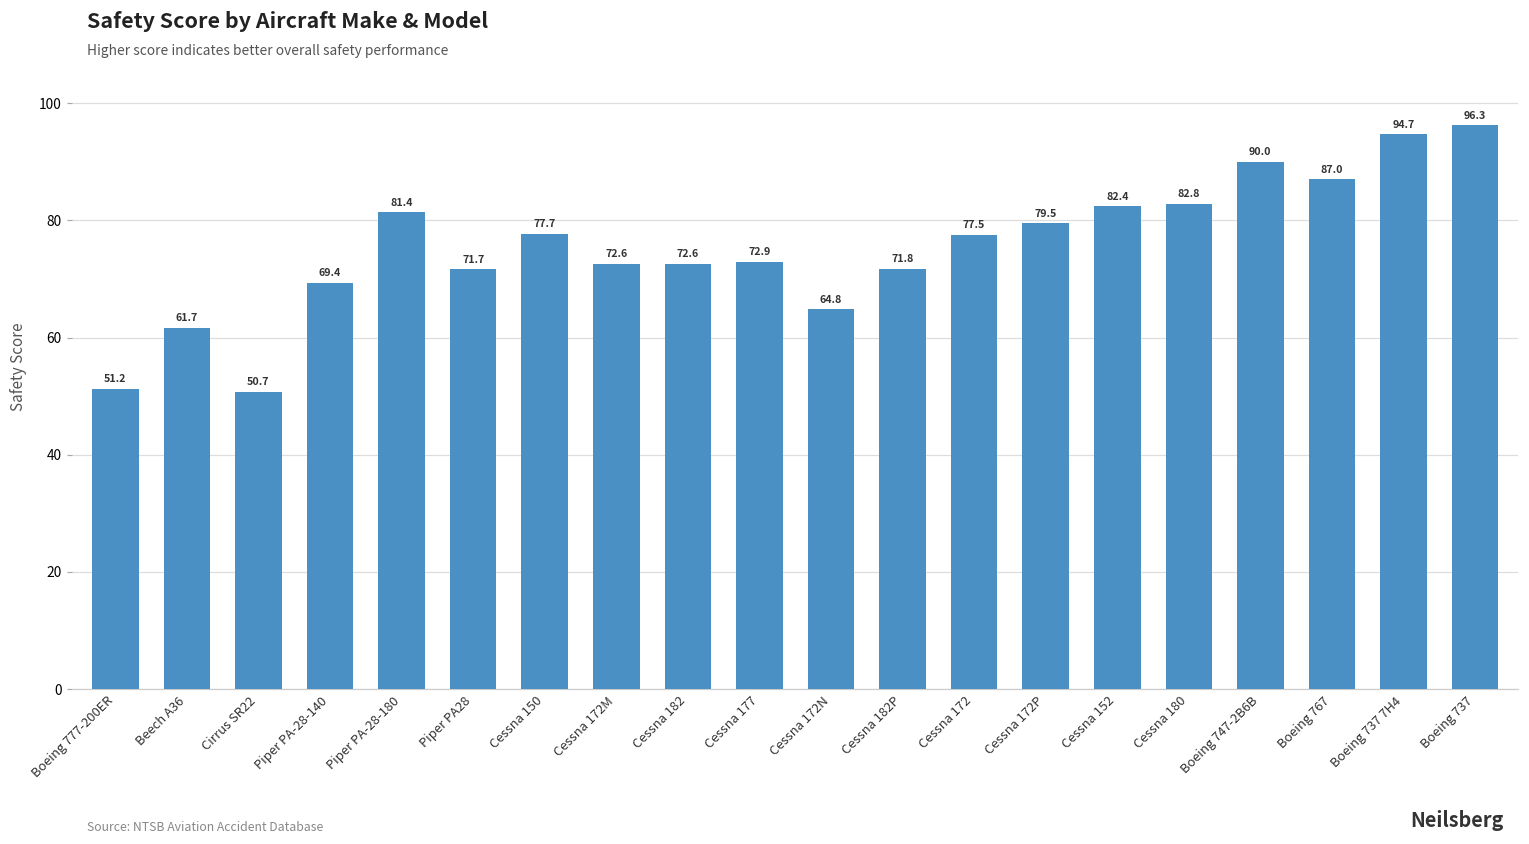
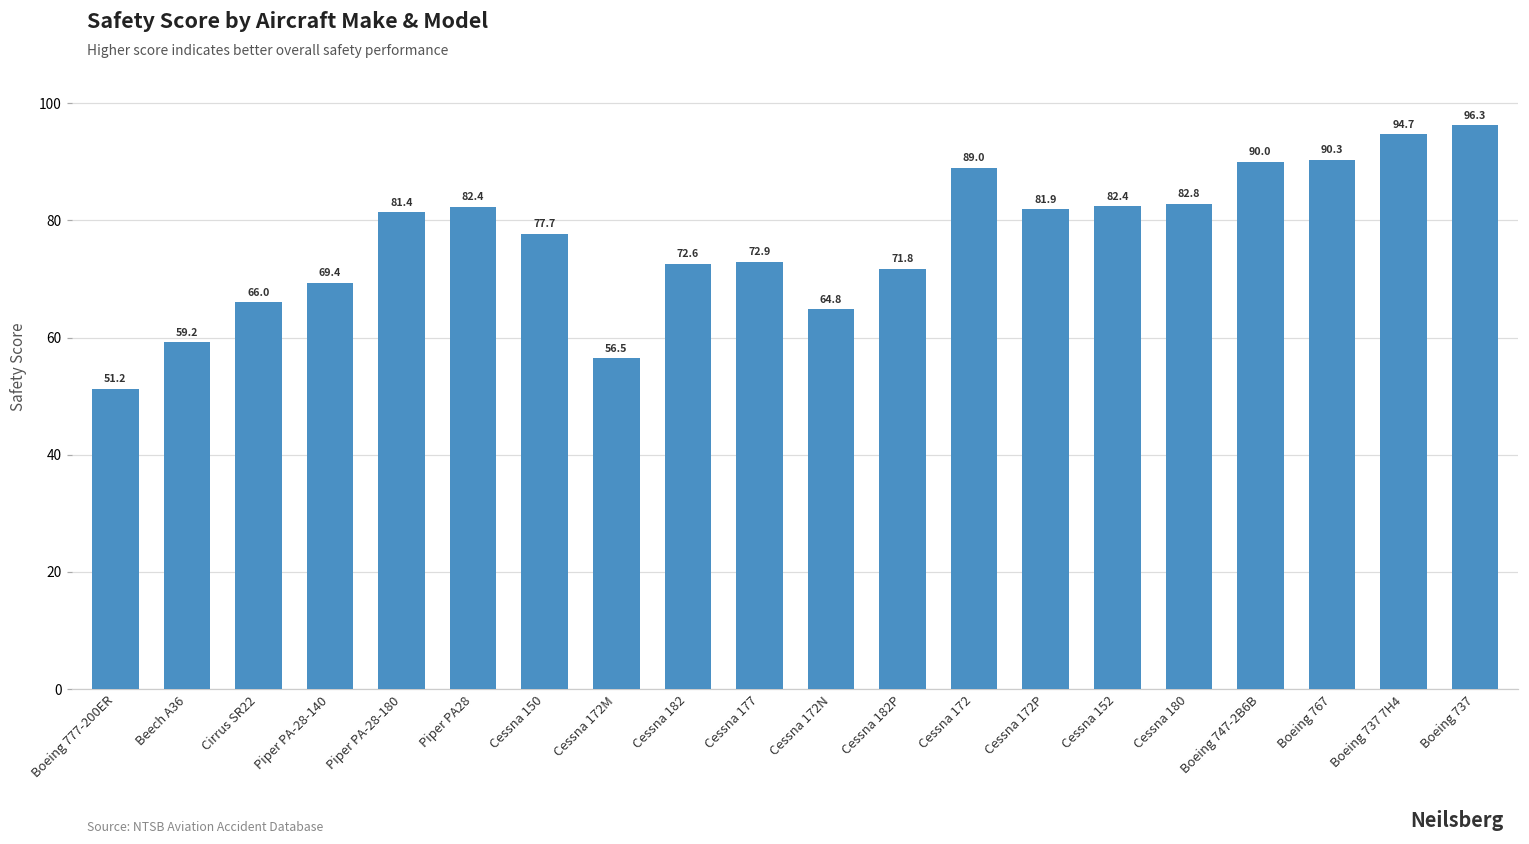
  {
    "Boeing 777-200ER": 51.2,
-   "Beech A36": 61.7,
-   "Cirrus SR22": 50.7,
+   "Beech A36": 59.2,
+   "Cirrus SR22": 66.0,
    "Piper PA-28-140": 69.4,
    "Piper PA-28-180": 81.4,
-   "Piper PA28": 71.7,
+   "Piper PA28": 82.4,
    "Cessna 150": 77.7,
-   "Cessna 172M": 72.6,
+   "Cessna 172M": 56.5,
    "Cessna 182": 72.6,
    "Cessna 177": 72.9,
    "Cessna 172N": 64.8,
    "Cessna 182P": 71.8,
-   "Cessna 172": 77.5,
-   "Cessna 172P": 79.5,
+   "Cessna 172": 89.0,
+   "Cessna 172P": 81.9,
    "Cessna 152": 82.4,
    "Cessna 180": 82.8,
    "Boeing 747-2B6B": 90.0,
-   "Boeing 767": 87.0,
+   "Boeing 767": 90.3,
    "Boeing 737 7H4": 94.7,
    "Boeing 737": 96.3
  }
